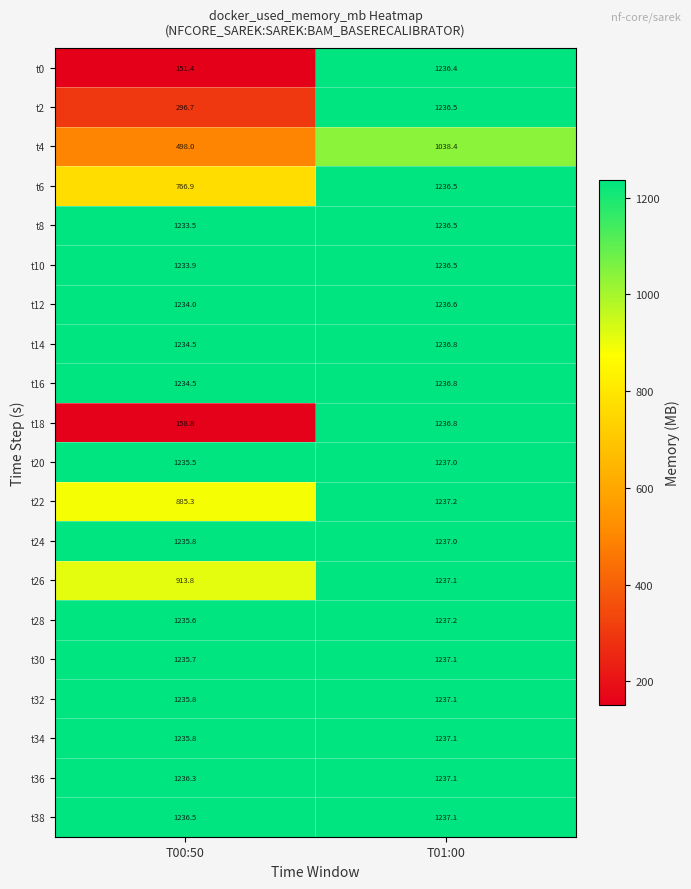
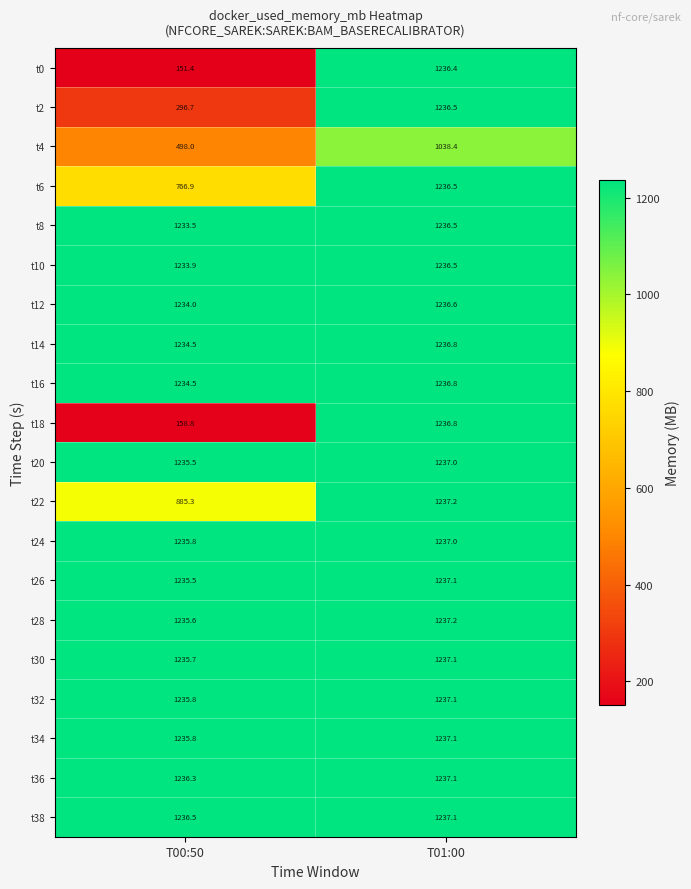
  {
    "t0": {
      "T00:50": 151.4,
      "T01:00": 1236.4
    },
    "t2": {
      "T00:50": 296.7,
      "T01:00": 1236.5
    },
    "t4": {
      "T00:50": 498.0,
      "T01:00": 1038.4
    },
    "t6": {
      "T00:50": 766.9,
      "T01:00": 1236.5
    },
    "t8": {
      "T00:50": 1233.5,
      "T01:00": 1236.5
    },
    "t10": {
      "T00:50": 1233.9,
      "T01:00": 1236.5
    },
    "t12": {
      "T00:50": 1234.0,
      "T01:00": 1236.6
    },
    "t14": {
      "T00:50": 1234.5,
      "T01:00": 1236.8
    },
    "t16": {
      "T00:50": 1234.5,
      "T01:00": 1236.8
    },
    "t18": {
      "T00:50": 158.8,
      "T01:00": 1236.8
    },
    "t20": {
      "T00:50": 1235.5,
      "T01:00": 1237.0
    },
    "t22": {
      "T00:50": 885.3,
      "T01:00": 1237.2
    },
    "t24": {
      "T00:50": 1235.8,
      "T01:00": 1237.0
    },
    "t26": {
-     "T00:50": 913.8,
+     "T00:50": 1235.5,
      "T01:00": 1237.1
    },
    "t28": {
      "T00:50": 1235.6,
      "T01:00": 1237.2
    },
    "t30": {
      "T00:50": 1235.7,
      "T01:00": 1237.1
    },
    "t32": {
      "T00:50": 1235.8,
      "T01:00": 1237.1
    },
    "t34": {
      "T00:50": 1235.8,
      "T01:00": 1237.1
    },
    "t36": {
      "T00:50": 1236.3,
      "T01:00": 1237.1
    },
    "t38": {
      "T00:50": 1236.5,
      "T01:00": 1237.1
    }
  }
